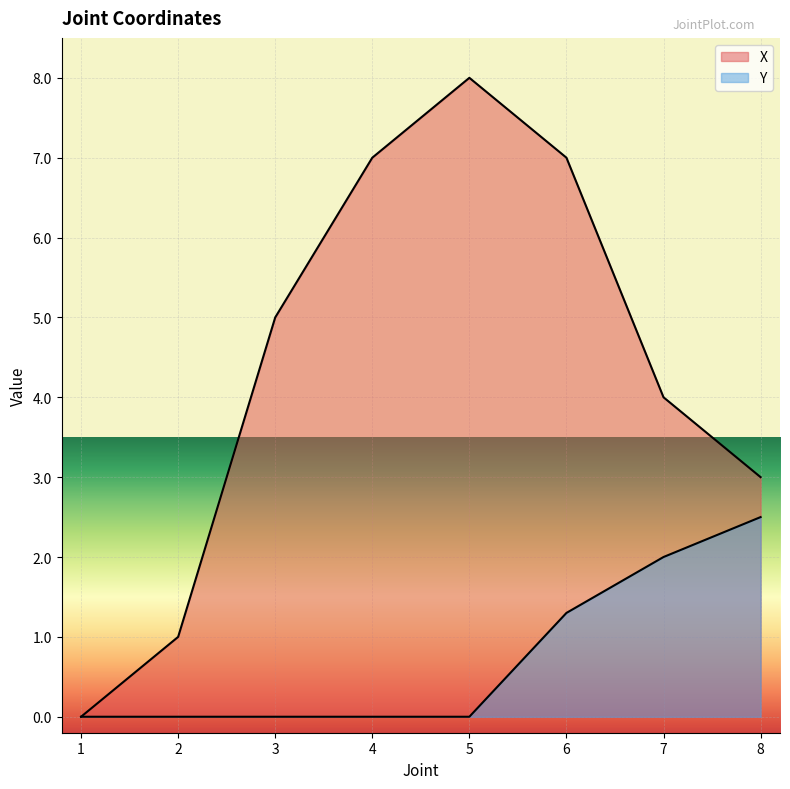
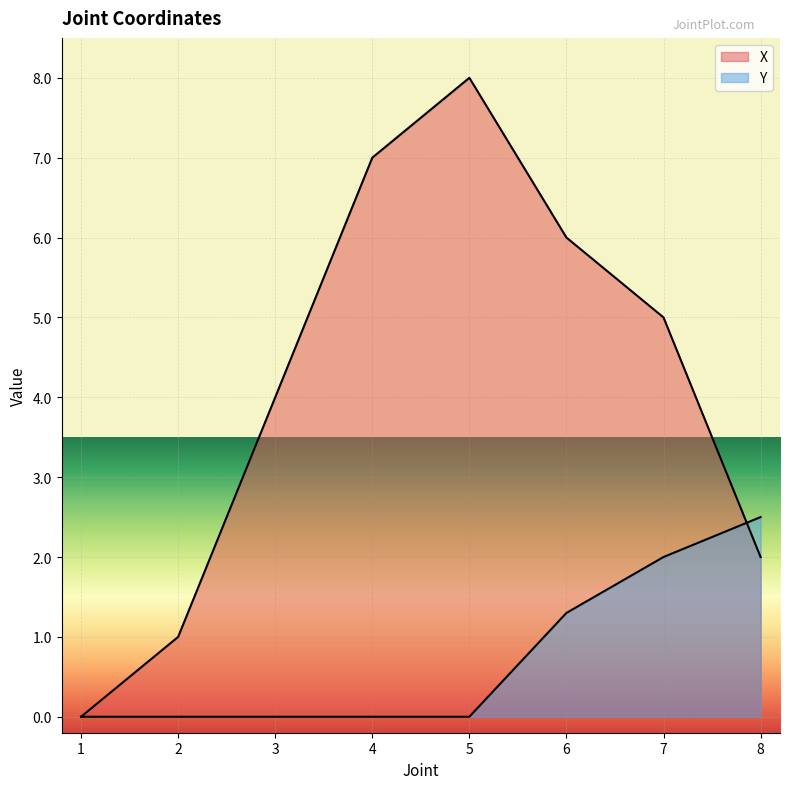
  {
    "X": {
      "2": 1,
-     "3": 5,
+     "3": 4,
      "4": 7,
      "5": 8,
-     "6": 7,
-     "7": 4,
-     "8": 3
+     "6": 6,
+     "7": 5,
+     "8": 2
    },
    "Y": {
      "2": 0,
      "3": 0,
      "4": 0,
      "5": 0,
      "6": 1.3,
      "7": 2,
      "8": 2.5
    }
  }
